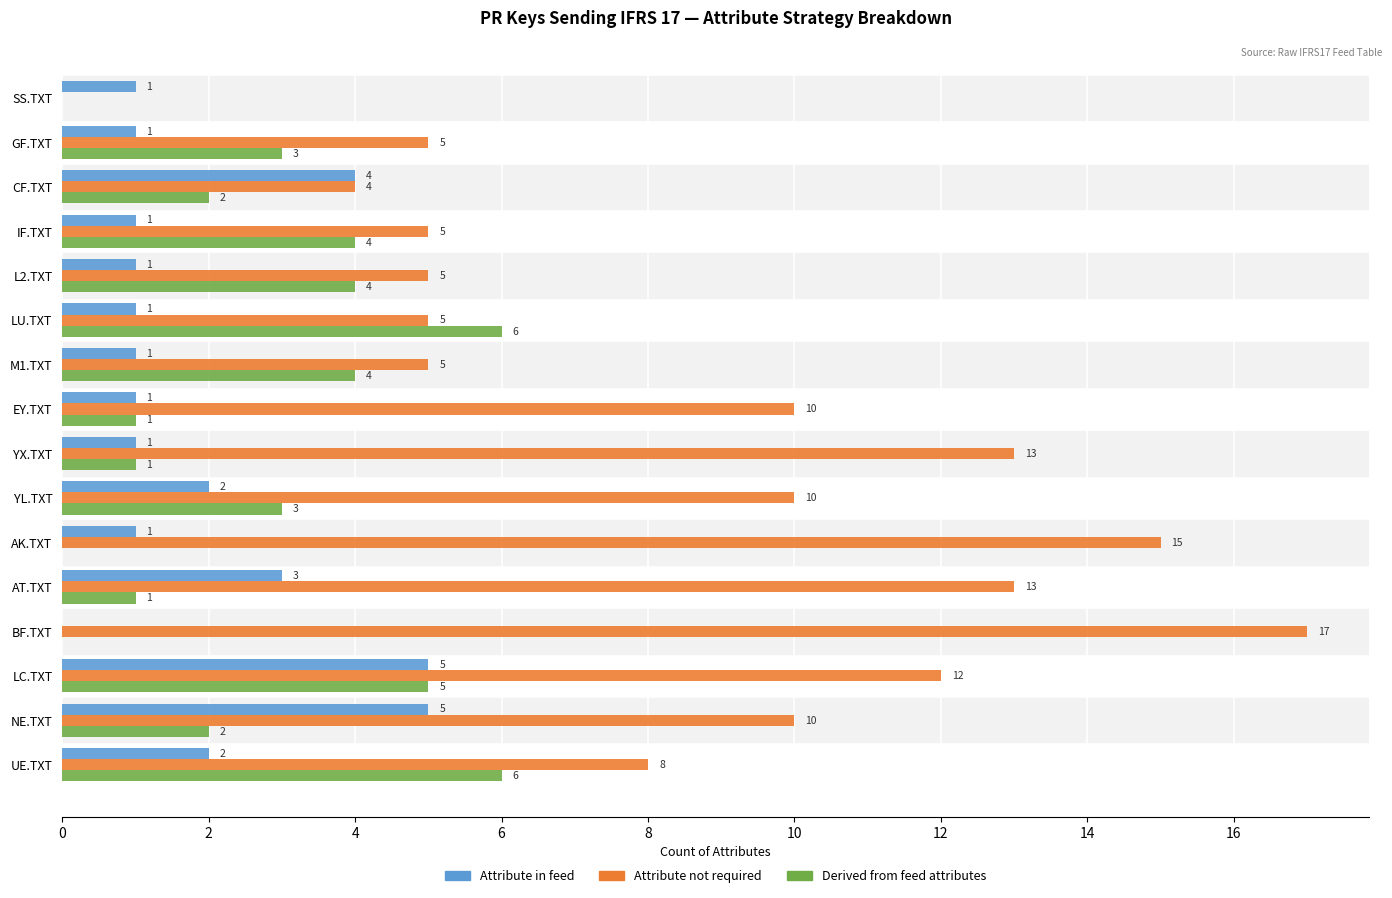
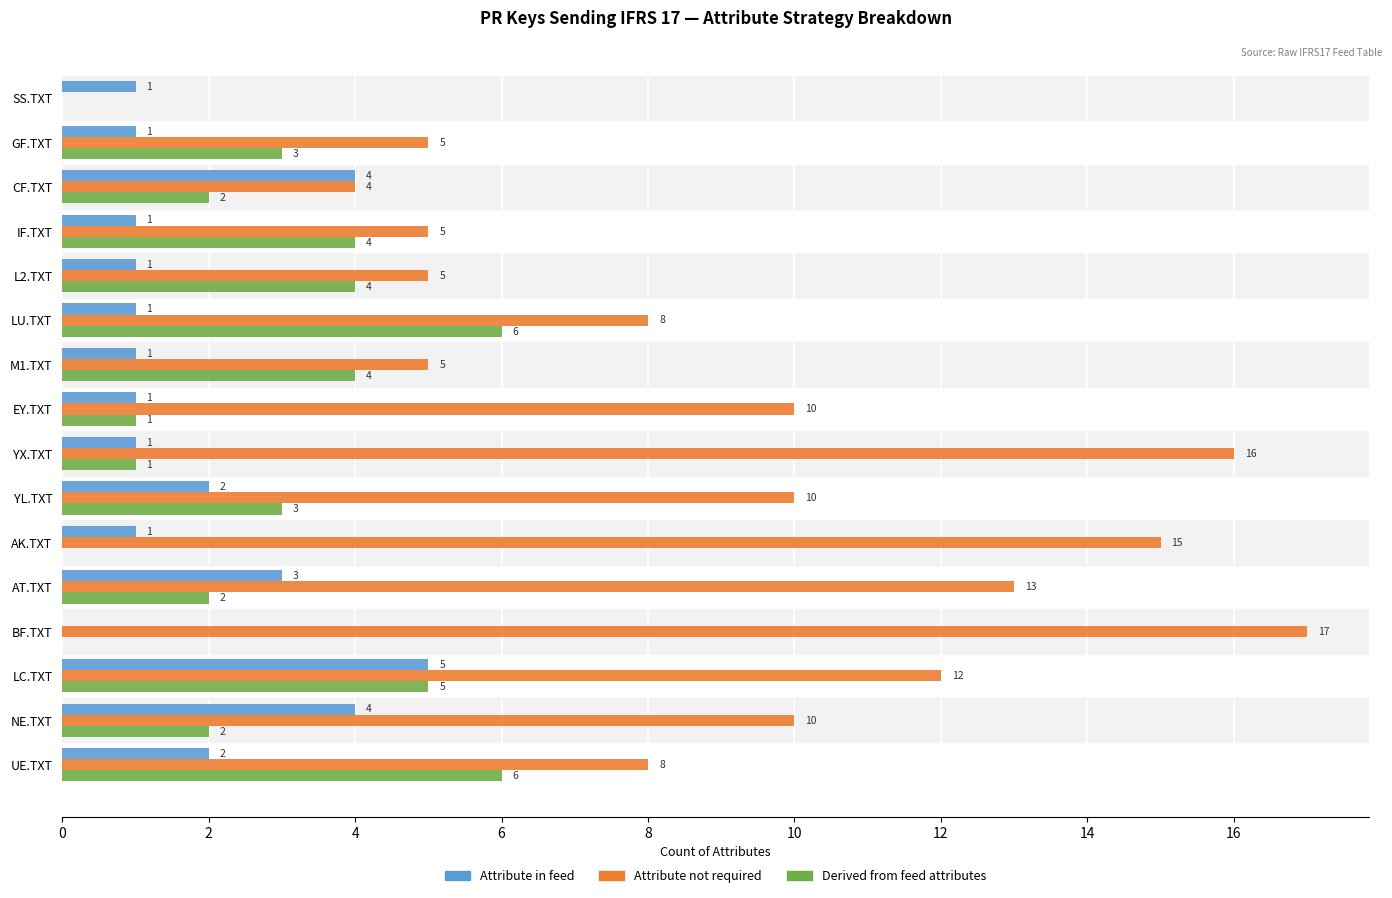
  {
    "Attribute in feed": {
      "SS.TXT": 1,
      "GF.TXT": 1,
      "CF.TXT": 4,
      "IF.TXT": 1,
      "L2.TXT": 1,
      "LU.TXT": 1,
      "M1.TXT": 1,
      "EY.TXT": 1,
      "YX.TXT": 1,
      "YL.TXT": 2,
      "AK.TXT": 1,
      "AT.TXT": 3,
      "LC.TXT": 5,
-     "NE.TXT": 5,
+     "NE.TXT": 4,
      "UE.TXT": 2
    },
    "Attribute not required": {
      "GF.TXT": 5,
      "CF.TXT": 4,
      "IF.TXT": 5,
      "L2.TXT": 5,
-     "LU.TXT": 5,
+     "LU.TXT": 8,
      "M1.TXT": 5,
      "EY.TXT": 10,
-     "YX.TXT": 13,
+     "YX.TXT": 16,
      "YL.TXT": 10,
      "AK.TXT": 15,
      "AT.TXT": 13,
      "BF.TXT": 17,
      "LC.TXT": 12,
      "NE.TXT": 10,
      "UE.TXT": 8
    },
    "Derived from feed attributes": {
      "GF.TXT": 3,
      "CF.TXT": 2,
      "IF.TXT": 4,
      "L2.TXT": 4,
      "LU.TXT": 6,
      "M1.TXT": 4,
      "EY.TXT": 1,
      "YX.TXT": 1,
      "YL.TXT": 3,
-     "AT.TXT": 1,
+     "AT.TXT": 2,
      "LC.TXT": 5,
      "NE.TXT": 2,
      "UE.TXT": 6
    }
  }
